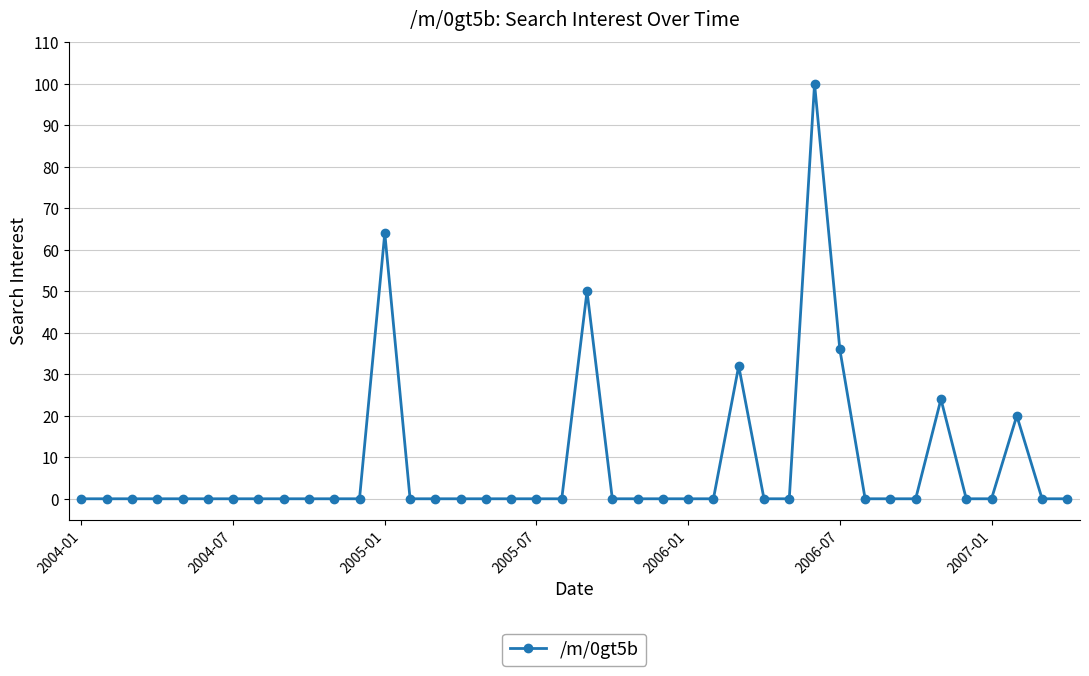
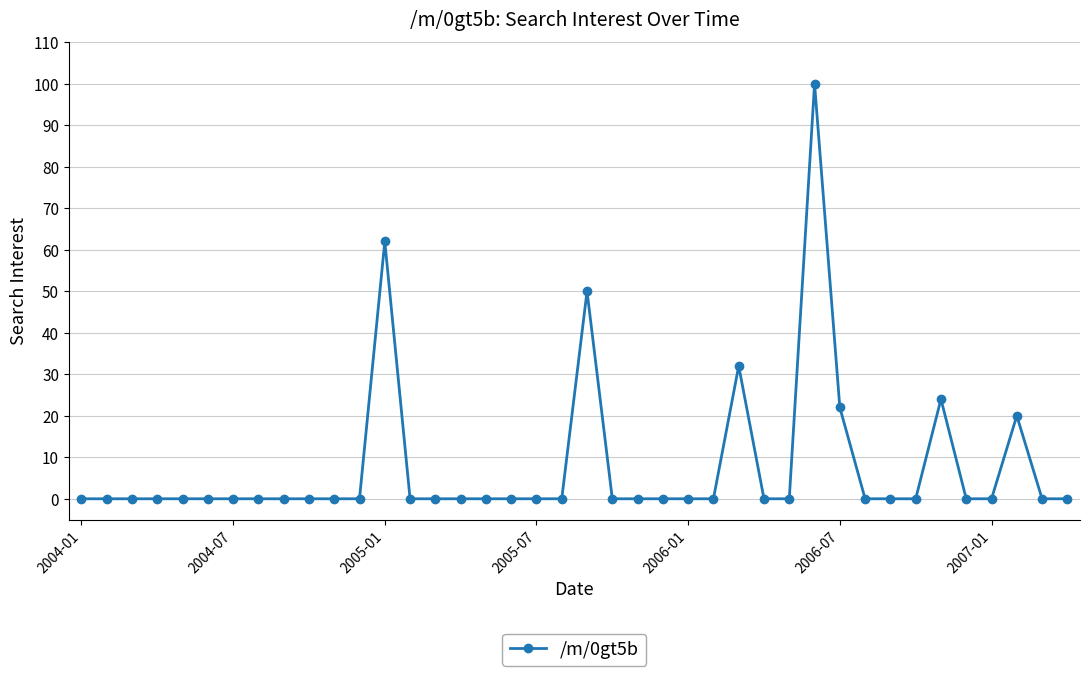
  {
    "2004-01": 0,
    "2004-07": 0,
-   "2005-01": 64,
+   "2005-01": 62,
    "2005-07": 0,
    "2006-01": 0,
-   "2006-07": 36,
+   "2006-07": 22,
    "2007-01": 0
  }
